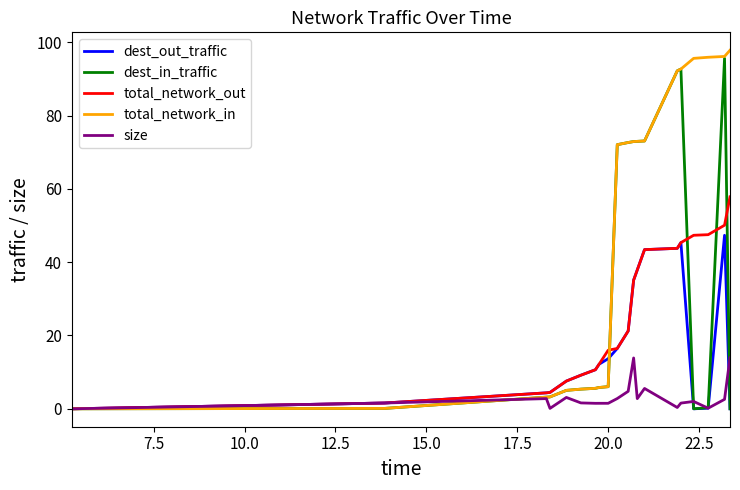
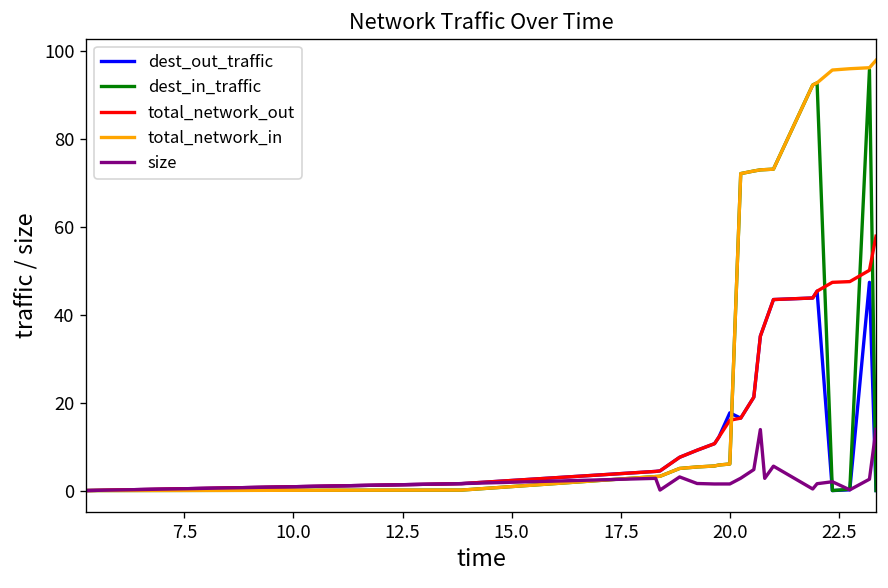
  {
    "dest_out_traffic": {
-     "20.0": 14
+     "20.0": 18
    },
    "total_network_out": {
      "20.0": 16
    },
    "size": {
      "20.0": 1
    }
  }
